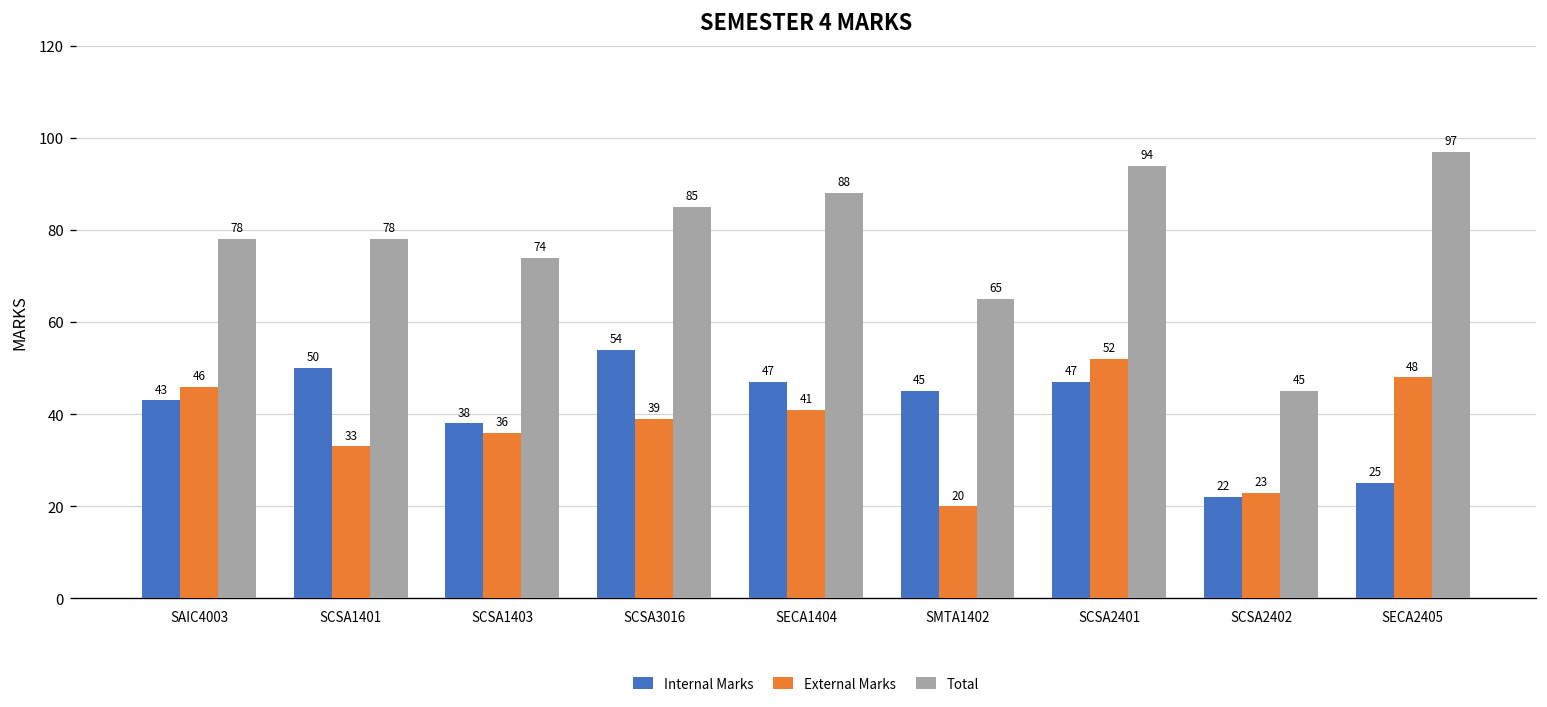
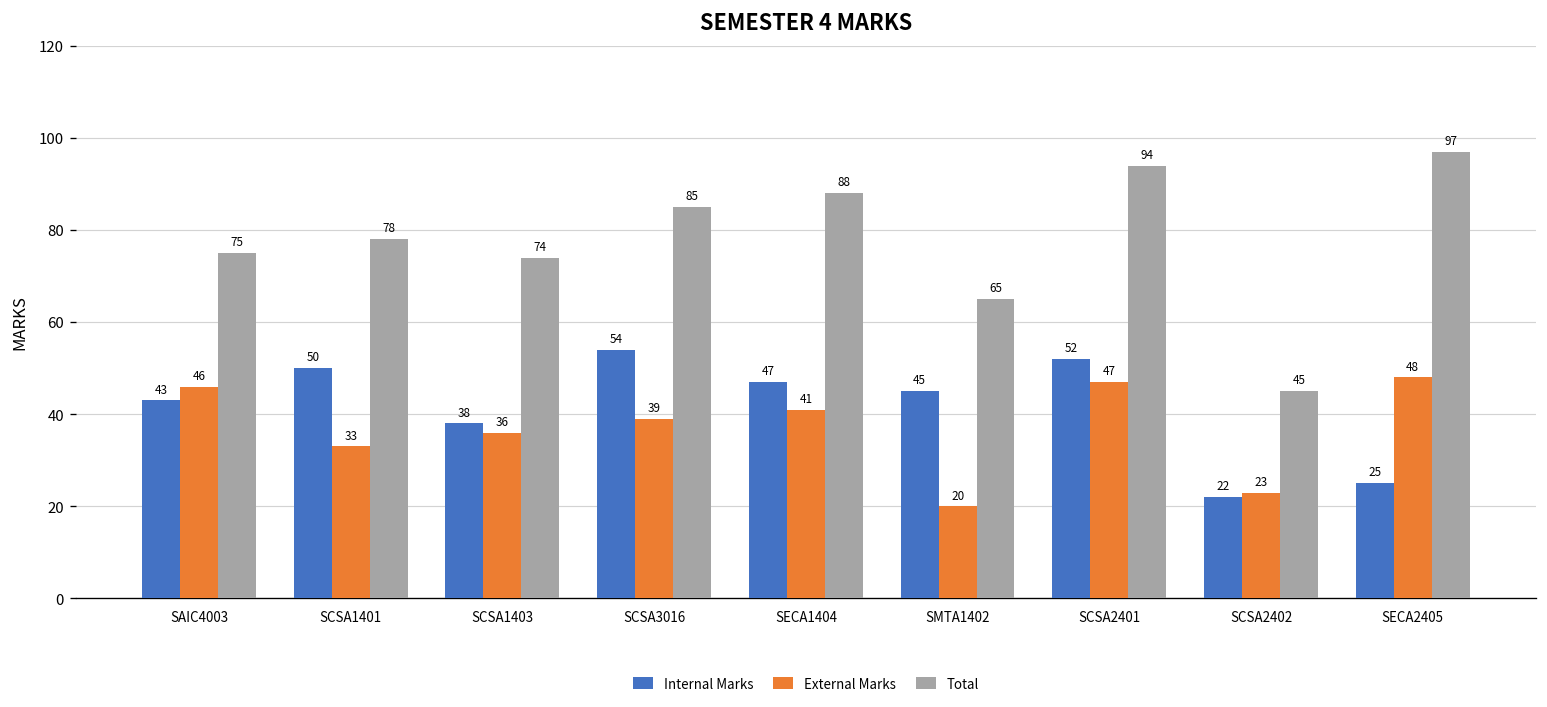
  {
    "Internal Marks": {
      "SAIC4003": 43,
      "SCSA1401": 50,
      "SCSA1403": 38,
      "SCSA3016": 54,
      "SECA1404": 47,
      "SMTA1402": 45,
-     "SCSA2401": 47,
+     "SCSA2401": 52,
      "SCSA2402": 22,
      "SECA2405": 25
    },
    "External Marks": {
      "SAIC4003": 46,
      "SCSA1401": 33,
      "SCSA1403": 36,
      "SCSA3016": 39,
      "SECA1404": 41,
      "SMTA1402": 20,
-     "SCSA2401": 52,
+     "SCSA2401": 47,
      "SCSA2402": 23,
      "SECA2405": 48
    },
    "Total": {
-     "SAIC4003": 78,
+     "SAIC4003": 75,
      "SCSA1401": 78,
      "SCSA1403": 74,
      "SCSA3016": 85,
      "SECA1404": 88,
      "SMTA1402": 65,
      "SCSA2401": 94,
      "SCSA2402": 45,
      "SECA2405": 97
    }
  }
